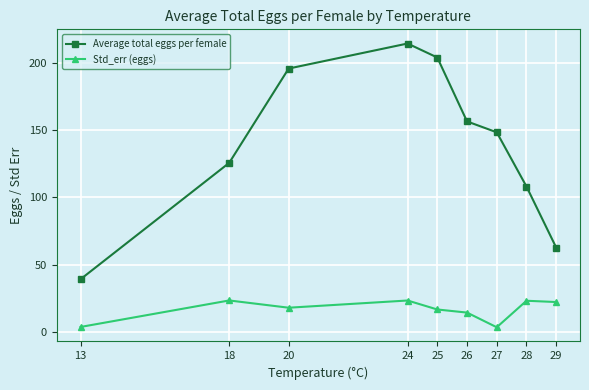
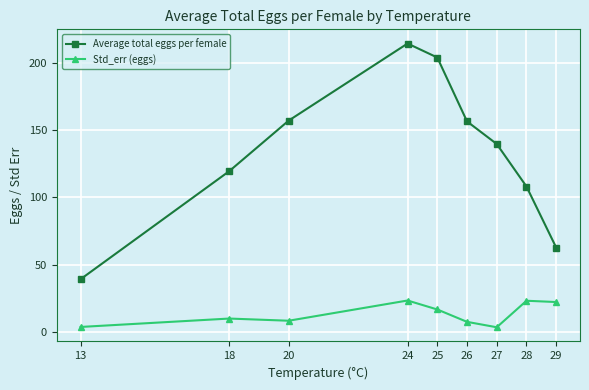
  {
    "Average total eggs per female": {
      "13": 39,
-     "18": 126,
-     "20": 196,
+     "18": 120,
+     "20": 157,
      "24": 214,
      "25": 204,
      "26": 157,
-     "27": 148,
+     "27": 140,
      "28": 108,
      "29": 63
    },
    "Std_err (eggs)": {
      "13": 4,
-     "18": 23,
-     "20": 18,
+     "18": 10,
+     "20": 8,
      "24": 23,
      "25": 17,
-     "26": 14,
+     "26": 8,
      "27": 3,
      "28": 23,
      "29": 22
    }
  }
